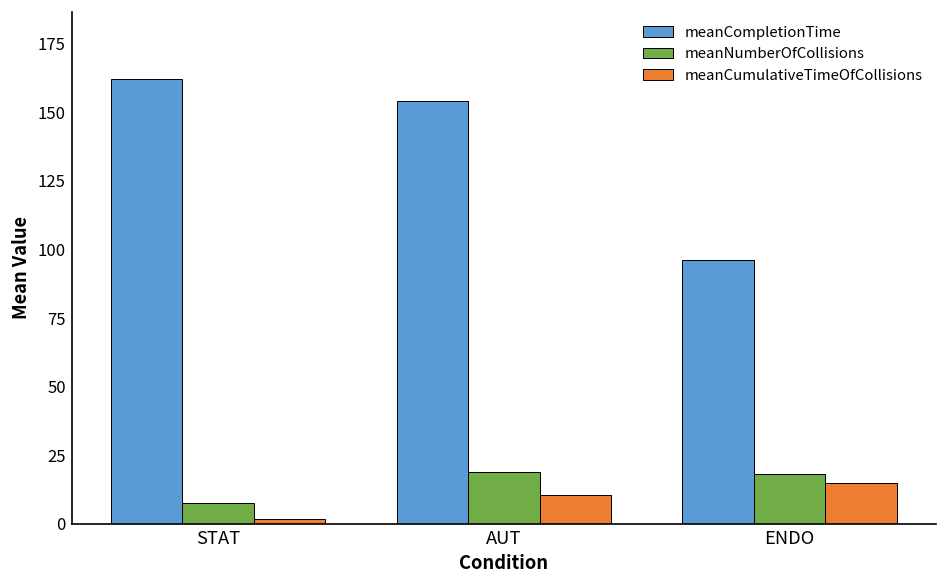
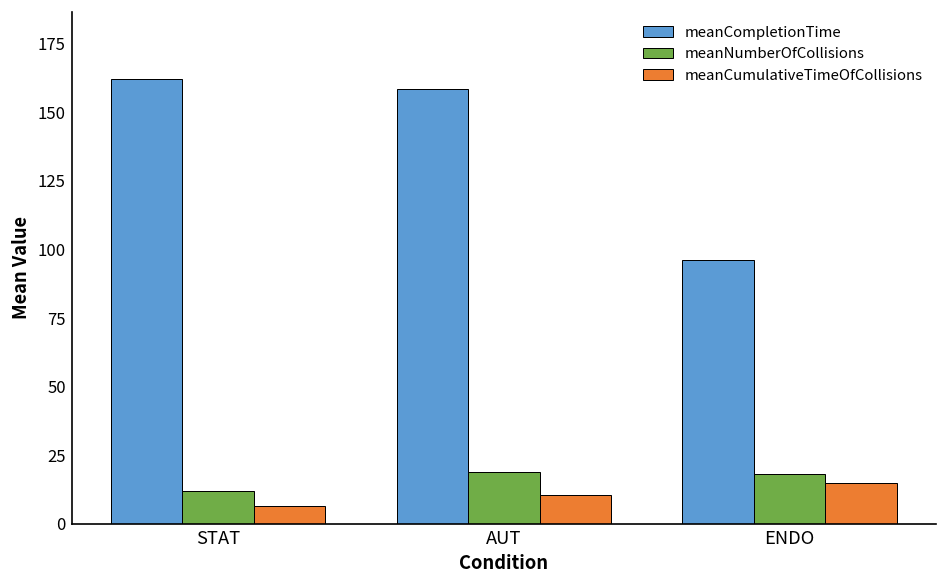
  {
    "meanCompletionTime": {
      "STAT": 162,
-     "AUT": 154,
+     "AUT": 158,
      "ENDO": 96
    },
    "meanNumberOfCollisions": {
-     "STAT": 8,
+     "STAT": 12,
      "AUT": 19,
      "ENDO": 18
    },
    "meanCumulativeTimeOfCollisions": {
-     "STAT": 2,
+     "STAT": 6,
      "AUT": 11,
      "ENDO": 15
    }
  }
